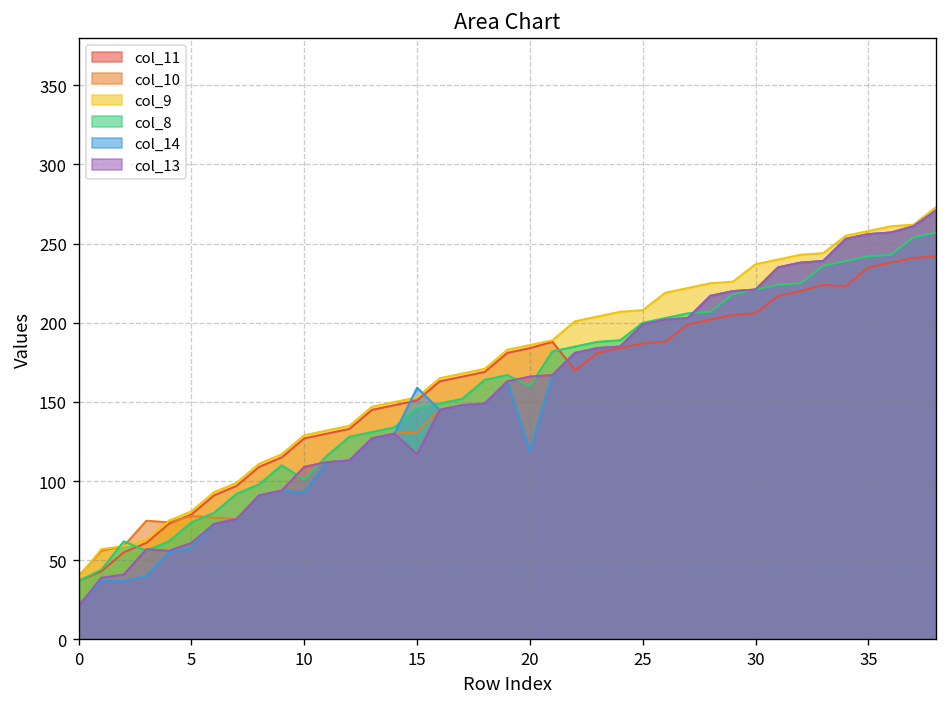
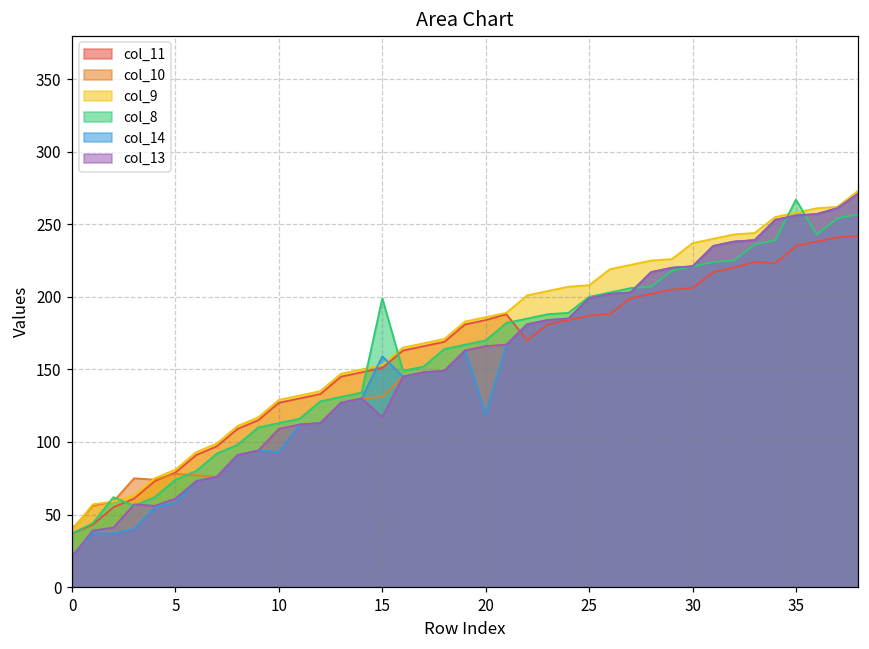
  {
    "col_9": {
      "5": 81,
      "10": 129,
      "15": 153,
      "20": 186,
      "25": 208,
      "30": 237,
      "35": 258
    },
    "col_8": {
      "5": 74,
-     "10": 101,
-     "15": 146,
-     "20": 160,
-     "35": 242
+     "10": 113,
+     "15": 199,
+     "20": 170,
+     "35": 267
    },
    "col_14": {
      "5": 58,
      "10": 93,
      "15": 159,
      "20": 119
    },
    "col_13": {
      "5": 61,
      "15": 117
    }
  }
